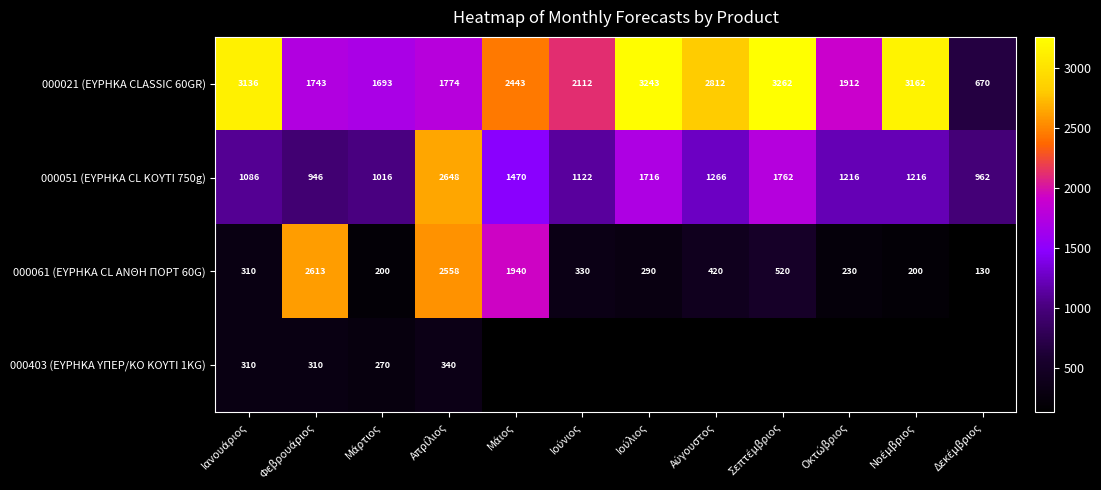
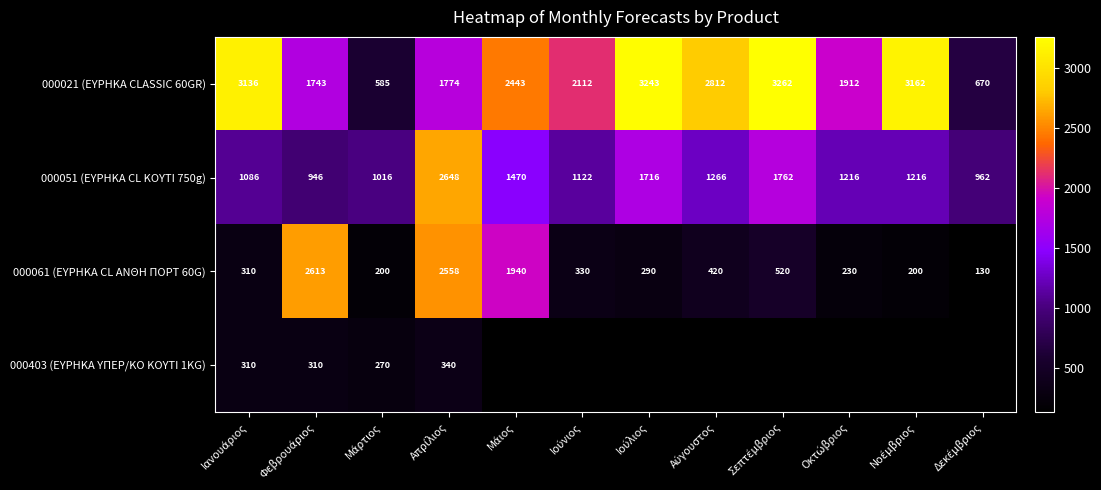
  {
    "000021 (ΕΥΡΗΚΑ CLASSIC 60GR)": {
      "Ιανουάριος": 3136,
      "Φεβρουάριος": 1743,
-     "Μάρτιος": 1693,
+     "Μάρτιος": 585,
      "Απρίλιος": 1774,
      "Μάιος": 2443,
      "Ιούνιος": 2112,
      "Ιούλιος": 3243,
      "Αύγουστος": 2812,
      "Σεπτέμβριος": 3262,
      "Οκτώβριος": 1912,
      "Νοέμβριος": 3162,
      "Δεκέμβριος": 670
    },
    "000051 (ΕΥΡΗΚΑ CL ΚΟΥΤΙ 750g)": {
      "Ιανουάριος": 1086,
      "Φεβρουάριος": 946,
      "Μάρτιος": 1016,
      "Απρίλιος": 2648,
      "Μάιος": 1470,
      "Ιούνιος": 1122,
      "Ιούλιος": 1716,
      "Αύγουστος": 1266,
      "Σεπτέμβριος": 1762,
      "Οκτώβριος": 1216,
      "Νοέμβριος": 1216,
      "Δεκέμβριος": 962
    },
    "000061 (ΕΥΡΗΚΑ CL ΑΝΘΗ ΠΟΡΤ 60G)": {
      "Ιανουάριος": 310,
      "Φεβρουάριος": 2613,
      "Μάρτιος": 200,
      "Απρίλιος": 2558,
      "Μάιος": 1940,
      "Ιούνιος": 330,
      "Ιούλιος": 290,
      "Αύγουστος": 420,
      "Σεπτέμβριος": 520,
      "Οκτώβριος": 230,
      "Νοέμβριος": 200,
      "Δεκέμβριος": 130
    },
    "000403 (ΕΥΡΗΚΑ ΥΠΕΡ/ΚΟ ΚΟΥΤΙ 1KG)": {
      "Ιανουάριος": 310,
      "Φεβρουάριος": 310,
      "Μάρτιος": 270,
      "Απρίλιος": 340
    }
  }
